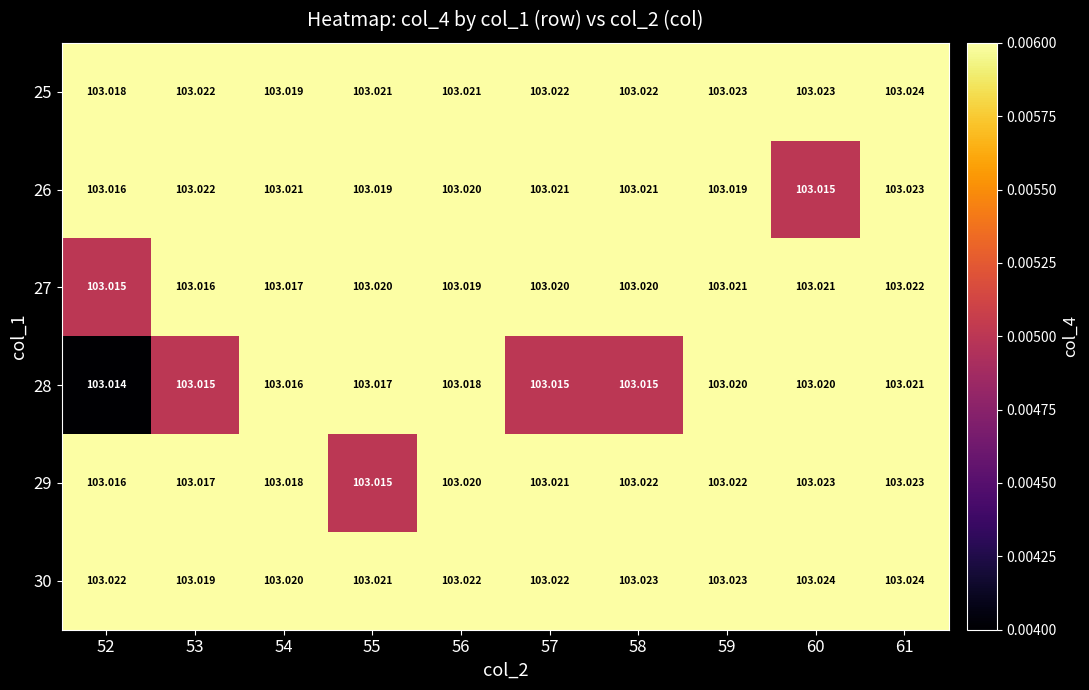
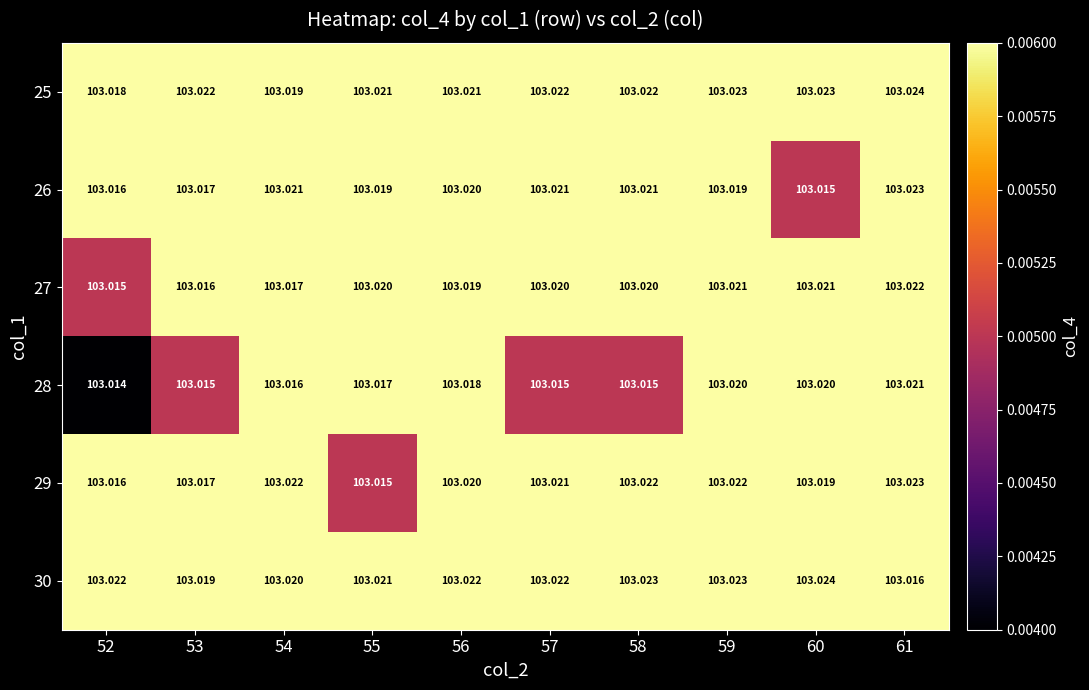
  {
    "25": {
      "52": 103.018,
      "53": 103.022,
      "54": 103.019,
      "55": 103.021,
      "56": 103.021,
      "57": 103.022,
      "58": 103.022,
      "59": 103.023,
      "60": 103.023,
      "61": 103.024
    },
    "26": {
      "52": 103.016,
-     "53": 103.022,
+     "53": 103.017,
      "54": 103.021,
      "55": 103.019,
      "56": 103.020,
      "57": 103.021,
      "58": 103.021,
      "59": 103.019,
      "60": 103.015,
      "61": 103.023
    },
    "27": {
      "52": 103.015,
      "53": 103.016,
      "54": 103.017,
      "55": 103.020,
      "56": 103.019,
      "57": 103.020,
      "58": 103.020,
      "59": 103.021,
      "60": 103.021,
      "61": 103.022
    },
    "28": {
      "52": 103.014,
      "53": 103.015,
      "54": 103.016,
      "55": 103.017,
      "56": 103.018,
      "57": 103.015,
      "58": 103.015,
      "59": 103.020,
      "60": 103.020,
      "61": 103.021
    },
    "29": {
      "52": 103.016,
      "53": 103.017,
-     "54": 103.018,
+     "54": 103.022,
      "55": 103.015,
      "56": 103.020,
      "57": 103.021,
      "58": 103.022,
      "59": 103.022,
-     "60": 103.023,
+     "60": 103.019,
      "61": 103.023
    },
    "30": {
      "52": 103.022,
      "53": 103.019,
      "54": 103.020,
      "55": 103.021,
      "56": 103.022,
      "57": 103.022,
      "58": 103.023,
      "59": 103.023,
      "60": 103.024,
-     "61": 103.024
+     "61": 103.016
    }
  }
